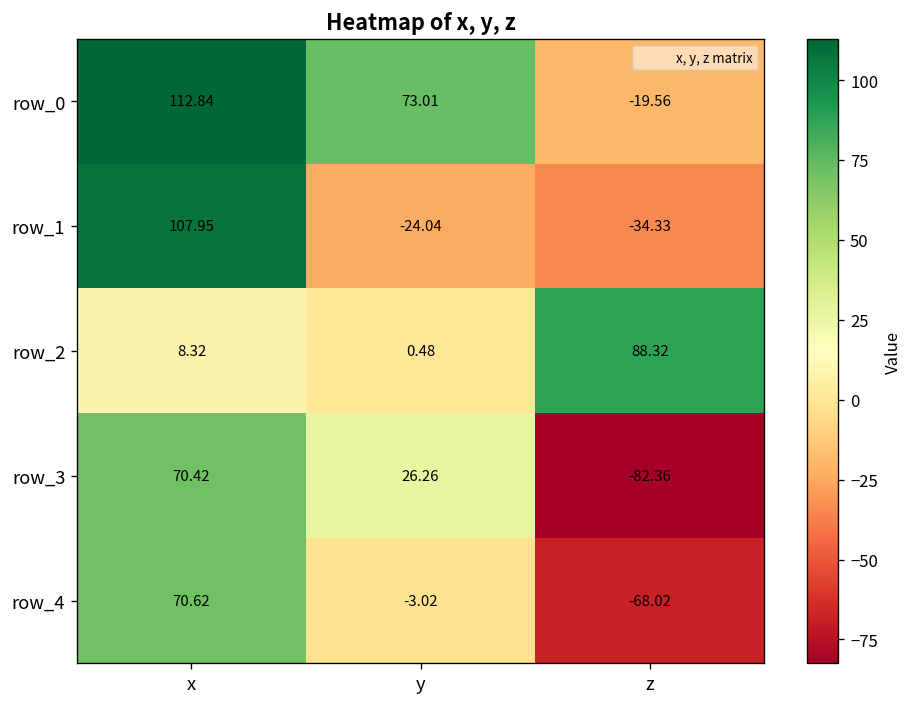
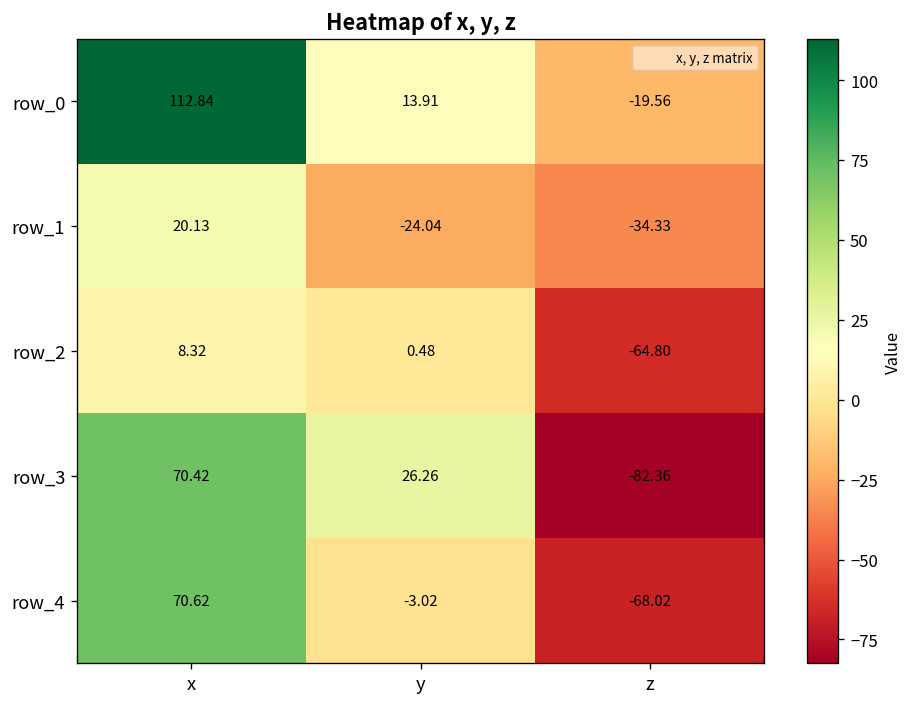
  {
    "row_0": {
      "x": 112.84,
-     "y": 73.01,
+     "y": 13.91,
      "z": -19.56
    },
    "row_1": {
-     "x": 107.95,
+     "x": 20.13,
      "y": -24.04,
      "z": -34.33
    },
    "row_2": {
      "x": 8.32,
      "y": 0.48,
-     "z": 88.32
+     "z": -64.80
    },
    "row_3": {
      "x": 70.42,
      "y": 26.26,
      "z": -82.36
    },
    "row_4": {
      "x": 70.62,
      "y": -3.02,
      "z": -68.02
    }
  }
